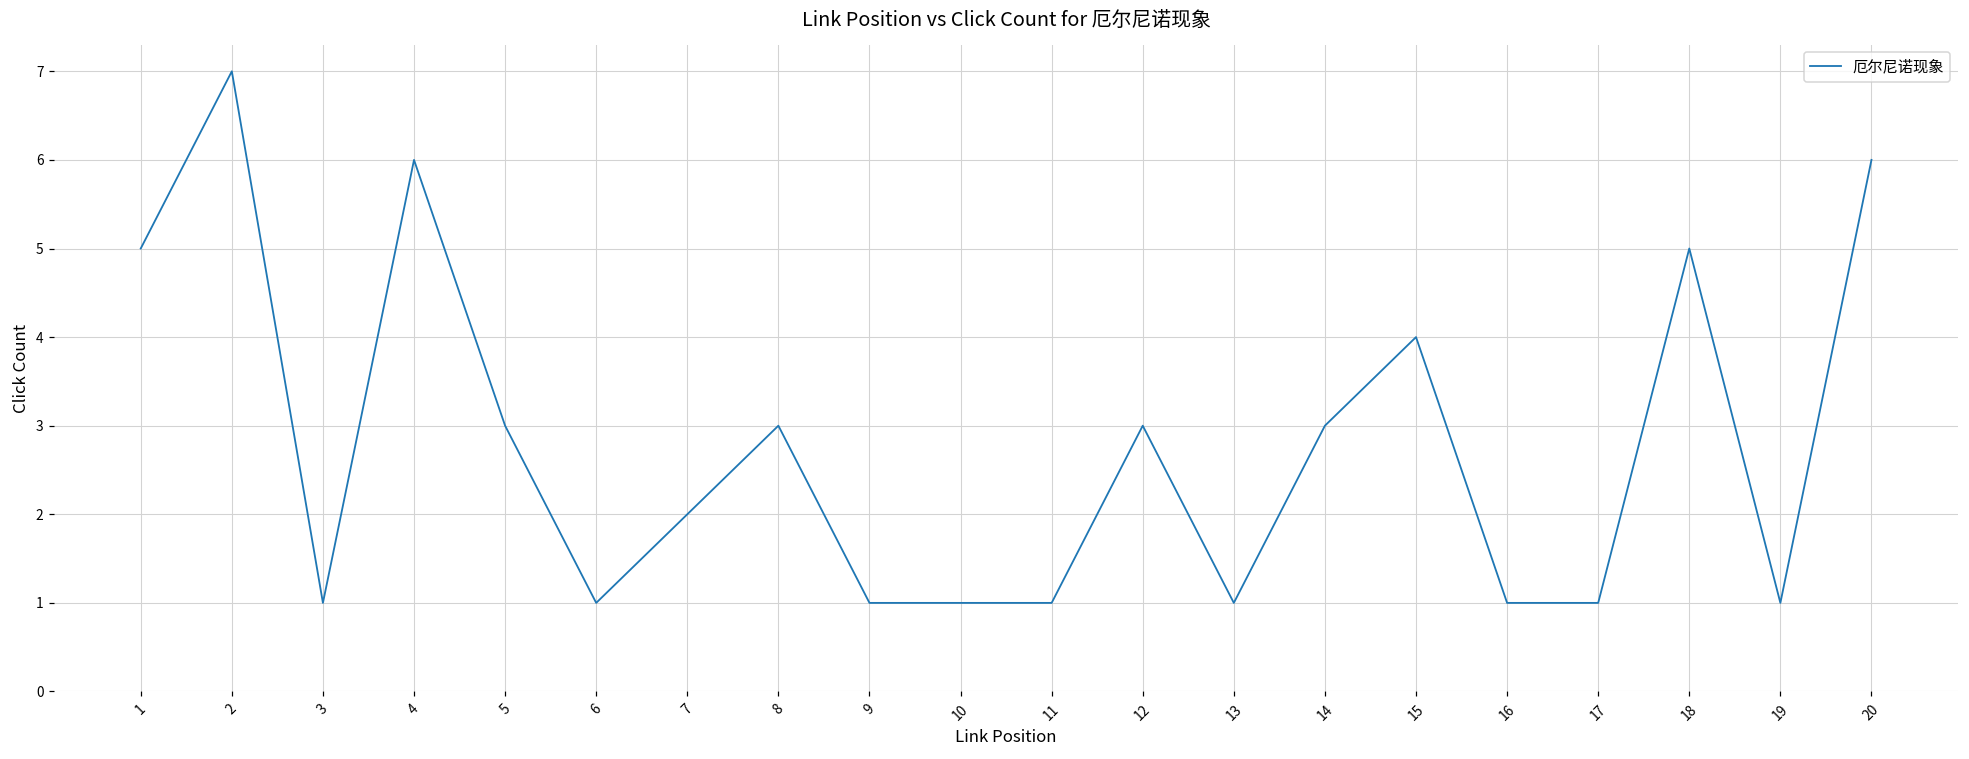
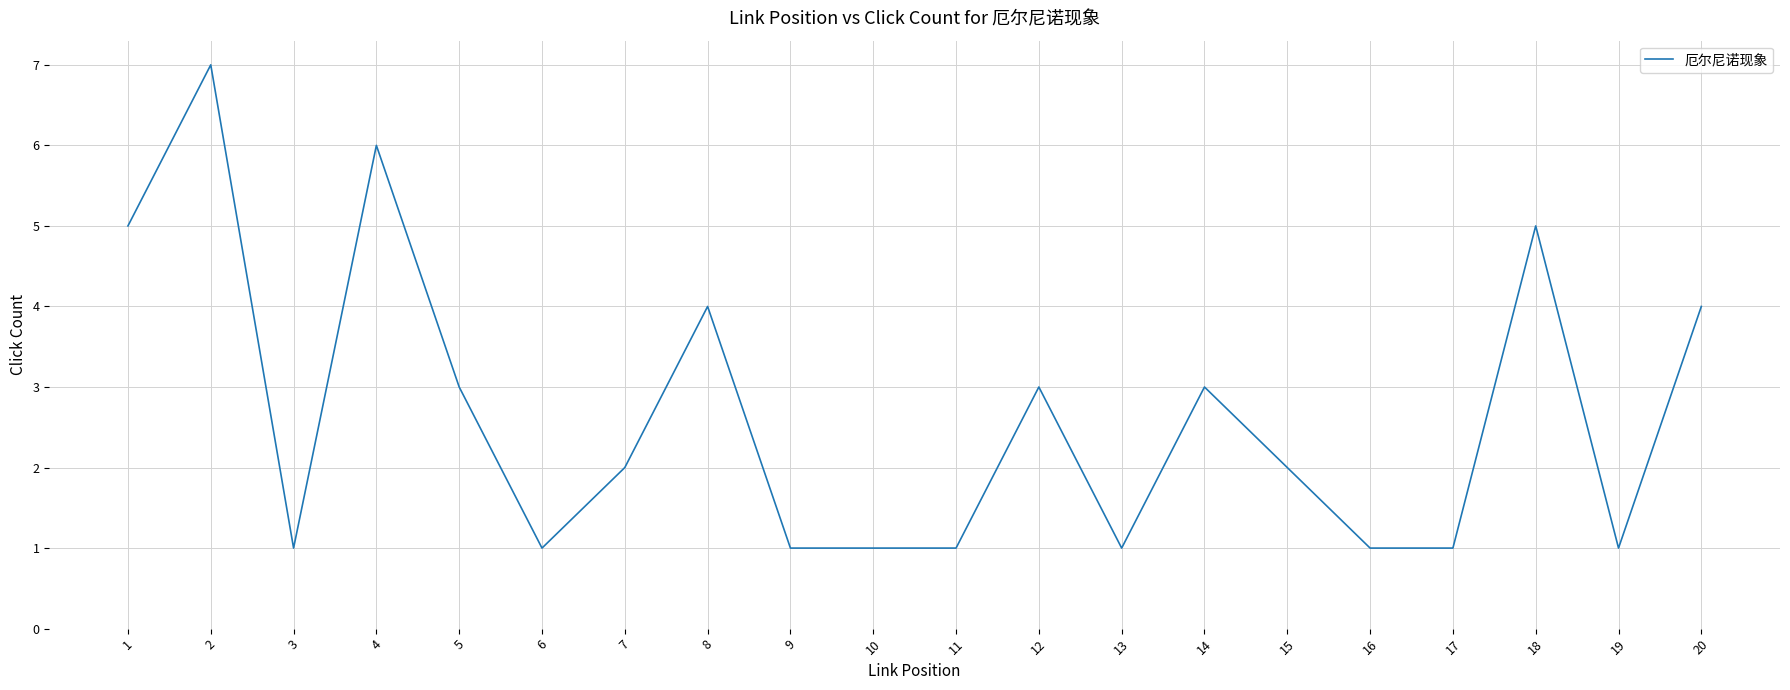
  {
    "1": 5,
    "2": 7,
    "3": 1,
    "4": 6,
    "5": 3,
    "6": 1,
    "7": 2,
-   "8": 3,
+   "8": 4,
    "9": 1,
    "10": 1,
    "11": 1,
    "12": 3,
    "13": 1,
    "14": 3,
-   "15": 4,
+   "15": 2,
    "16": 1,
    "17": 1,
    "18": 5,
    "19": 1,
-   "20": 6
+   "20": 4
  }
